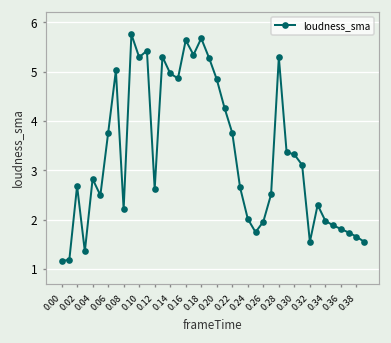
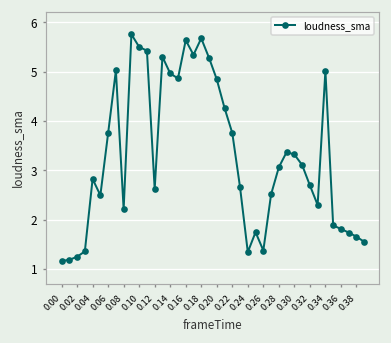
  {
    "0.00": 1.2,
-   "0.02": 2.7,
+   "0.02": 1.2,
    "0.04": 2.8,
    "0.06": 3.8,
    "0.08": 2.2,
-   "0.10": 5.3,
+   "0.10": 5.5,
    "0.12": 2.6,
    "0.14": 5.0,
    "0.16": 5.6,
    "0.18": 5.7,
    "0.20": 4.8,
    "0.22": 3.8,
-   "0.24": 2.0,
-   "0.26": 2.0,
-   "0.28": 5.3,
+   "0.24": 1.3,
+   "0.26": 1.4,
+   "0.28": 3.1,
    "0.30": 3.3,
-   "0.32": 1.6,
-   "0.34": 2.0,
+   "0.32": 2.7,
+   "0.34": 5.0,
    "0.36": 1.8,
    "0.38": 1.7
  }
